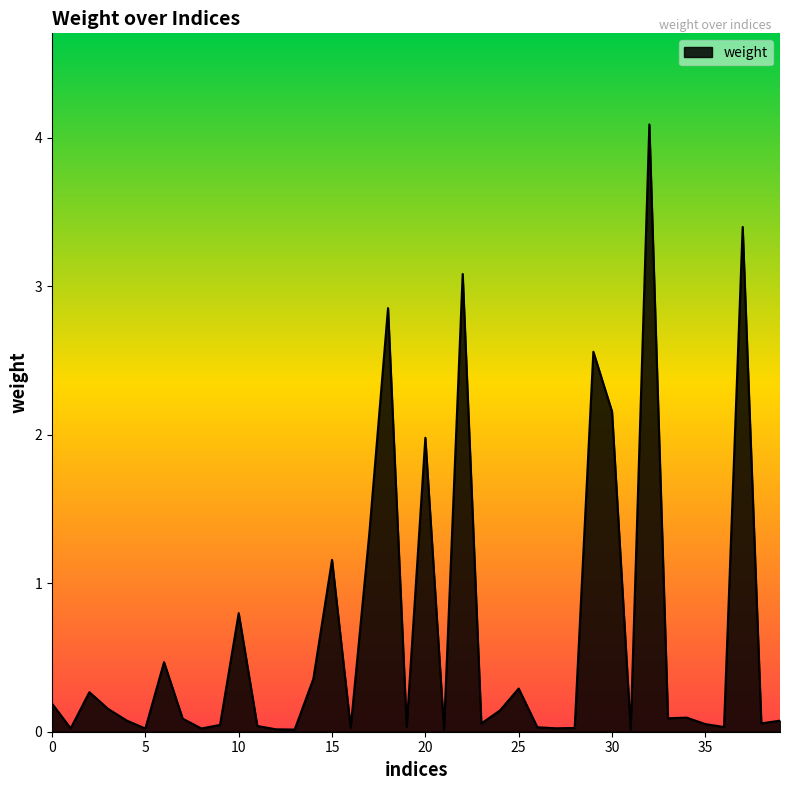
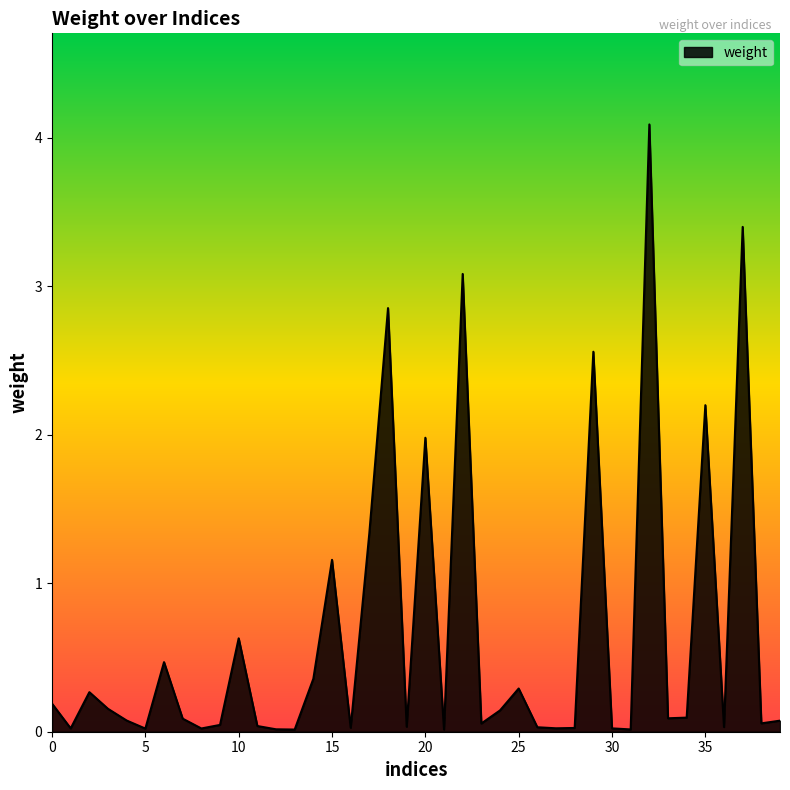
  {
    "0": 0.19,
    "5": 0.02,
-   "10": 0.80,
+   "10": 0.63,
    "15": 1.16,
    "20": 1.98,
    "25": 0.29,
-   "30": 2.16,
-   "35": 0.05
+   "30": 0.02,
+   "35": 2.20
  }
